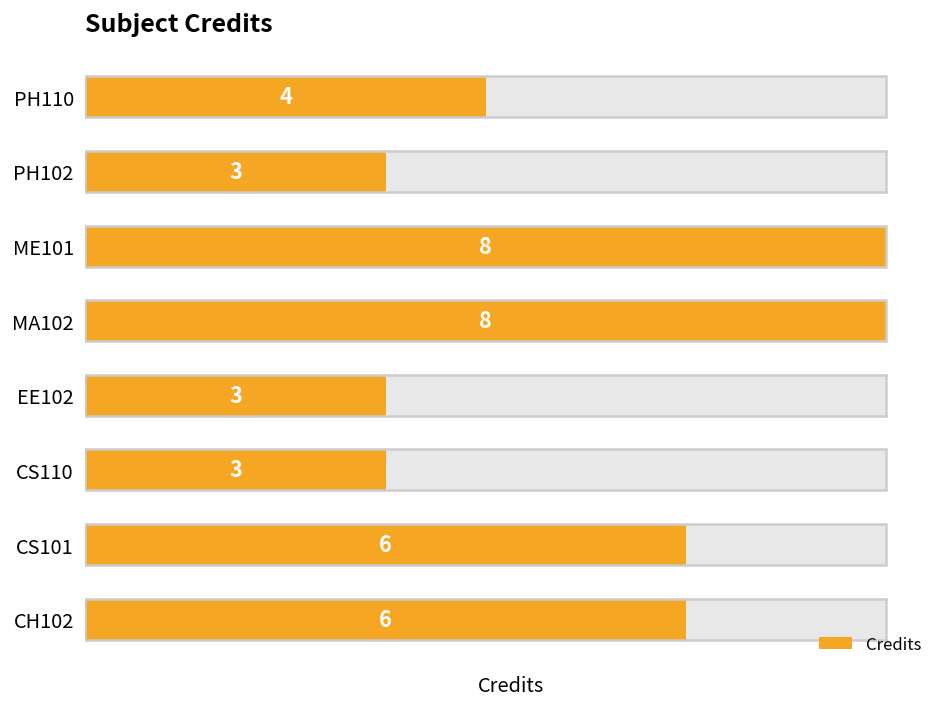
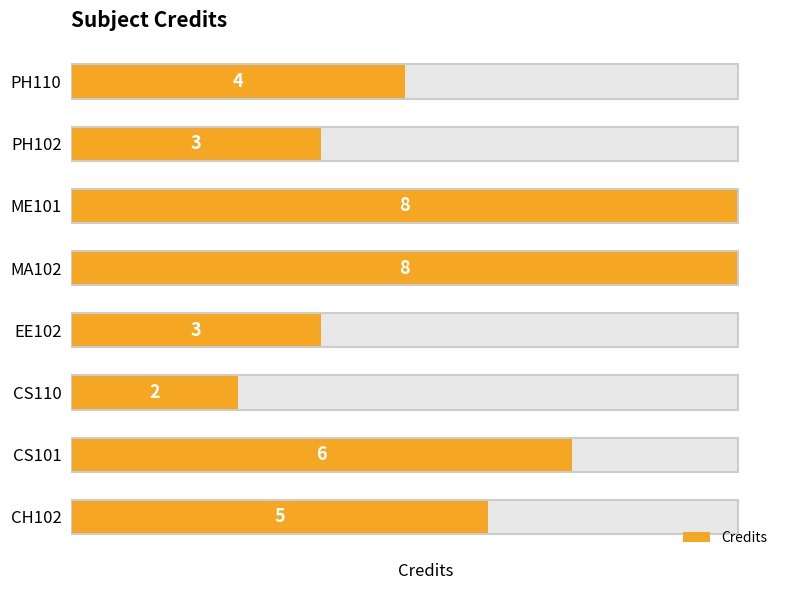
  {
    "Credits": {
      "ME101": 8,
      "MA102": 8,
-     "CS110": 3,
-     "CH102": 6
+     "CS110": 2,
+     "CH102": 5
    }
  }
